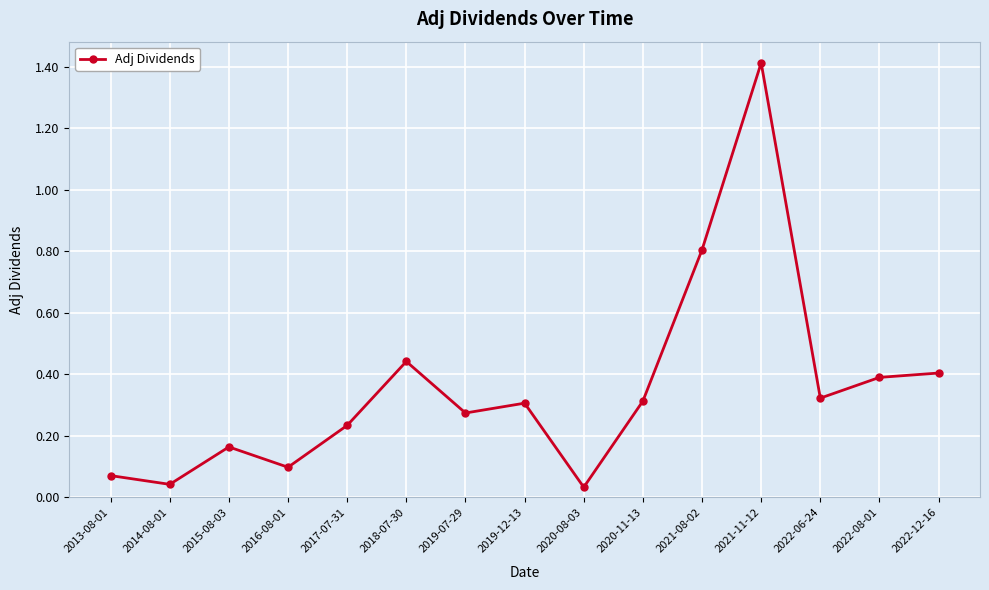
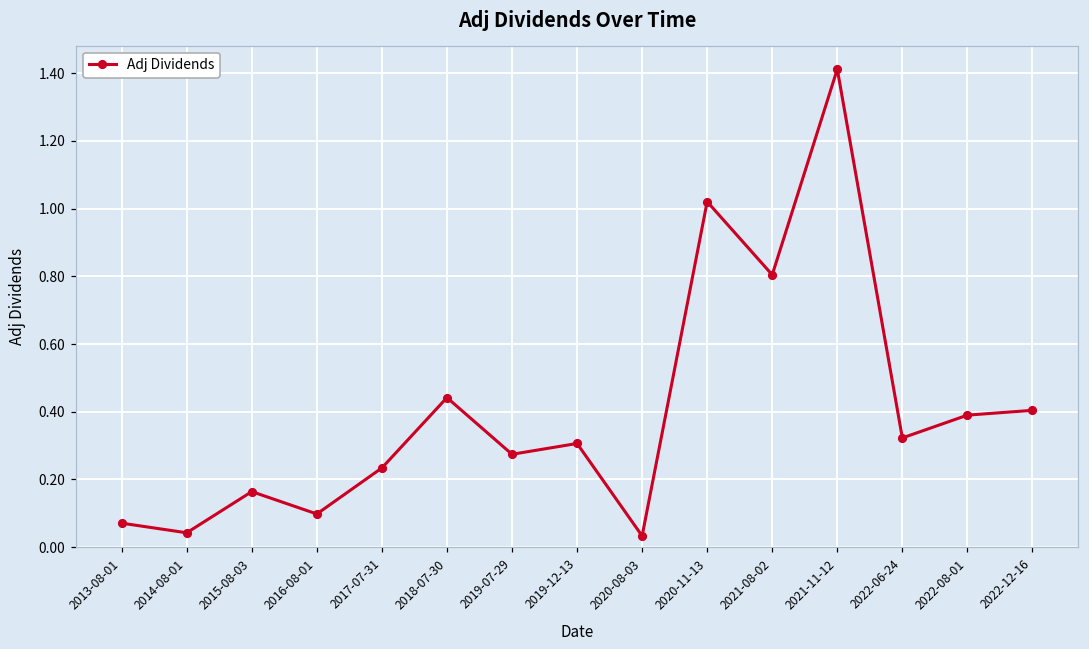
  {
    "2013-08-01": 0.07,
    "2014-08-01": 0.04,
    "2015-08-03": 0.16,
    "2016-08-01": 0.10,
    "2017-07-31": 0.23,
    "2018-07-30": 0.44,
    "2019-07-29": 0.27,
    "2019-12-13": 0.31,
    "2020-08-03": 0.03,
-   "2020-11-13": 0.31,
+   "2020-11-13": 1.02,
    "2021-08-02": 0.80,
    "2021-11-12": 1.41,
    "2022-06-24": 0.32,
    "2022-08-01": 0.39,
    "2022-12-16": 0.40
  }
